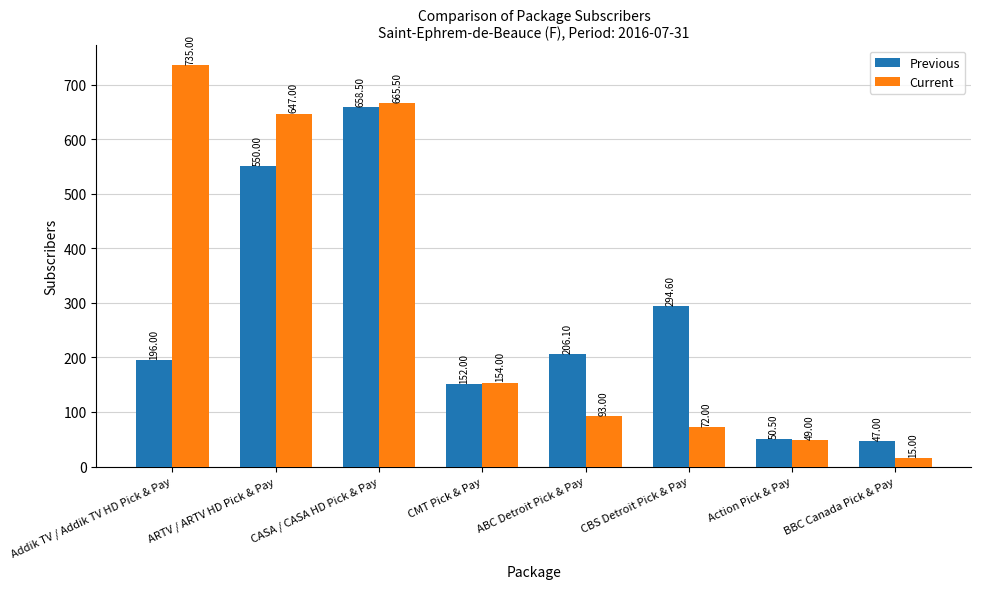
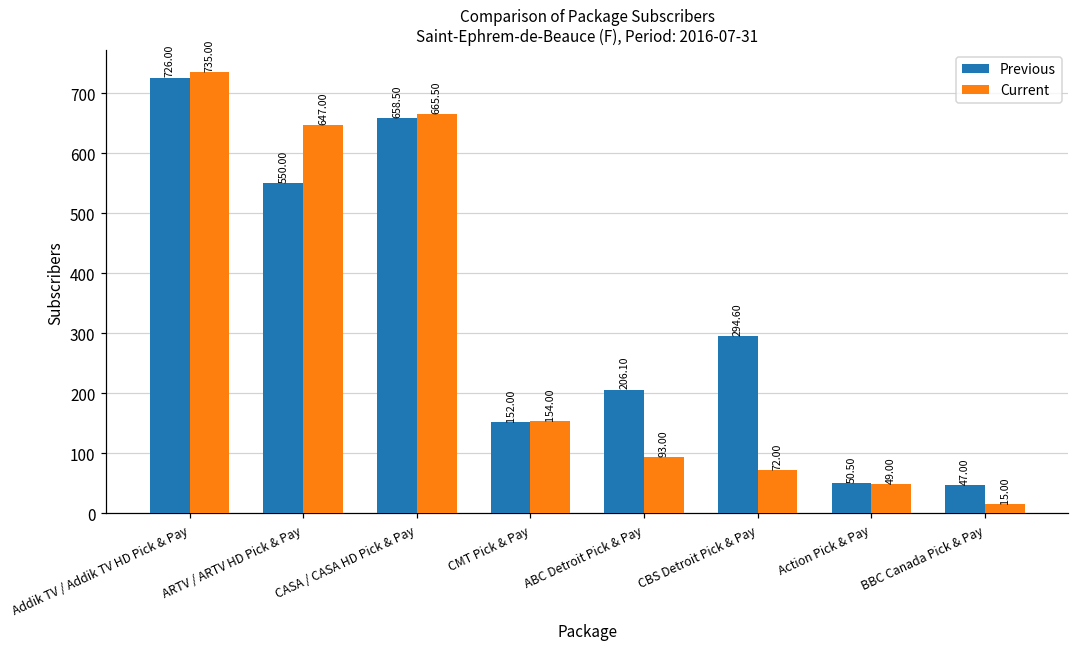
  {
    "Previous": {
-     "Addik TV / Addik TV HD Pick & Pay": 196.00,
+     "Addik TV / Addik TV HD Pick & Pay": 726.00,
      "ARTV / ARTV HD Pick & Pay": 550.00,
      "CASA / CASA HD Pick & Pay": 658.50,
      "CMT Pick & Pay": 152.00,
      "ABC Detroit Pick & Pay": 206.10,
      "CBS Detroit Pick & Pay": 294.60,
      "Action Pick & Pay": 50.50,
      "BBC Canada Pick & Pay": 47.00
    },
    "Current": {
      "Addik TV / Addik TV HD Pick & Pay": 735.00,
      "ARTV / ARTV HD Pick & Pay": 647.00,
      "CASA / CASA HD Pick & Pay": 665.50,
      "CMT Pick & Pay": 154.00,
      "ABC Detroit Pick & Pay": 93.00,
      "CBS Detroit Pick & Pay": 72.00,
      "Action Pick & Pay": 49.00,
      "BBC Canada Pick & Pay": 15.00
    }
  }
